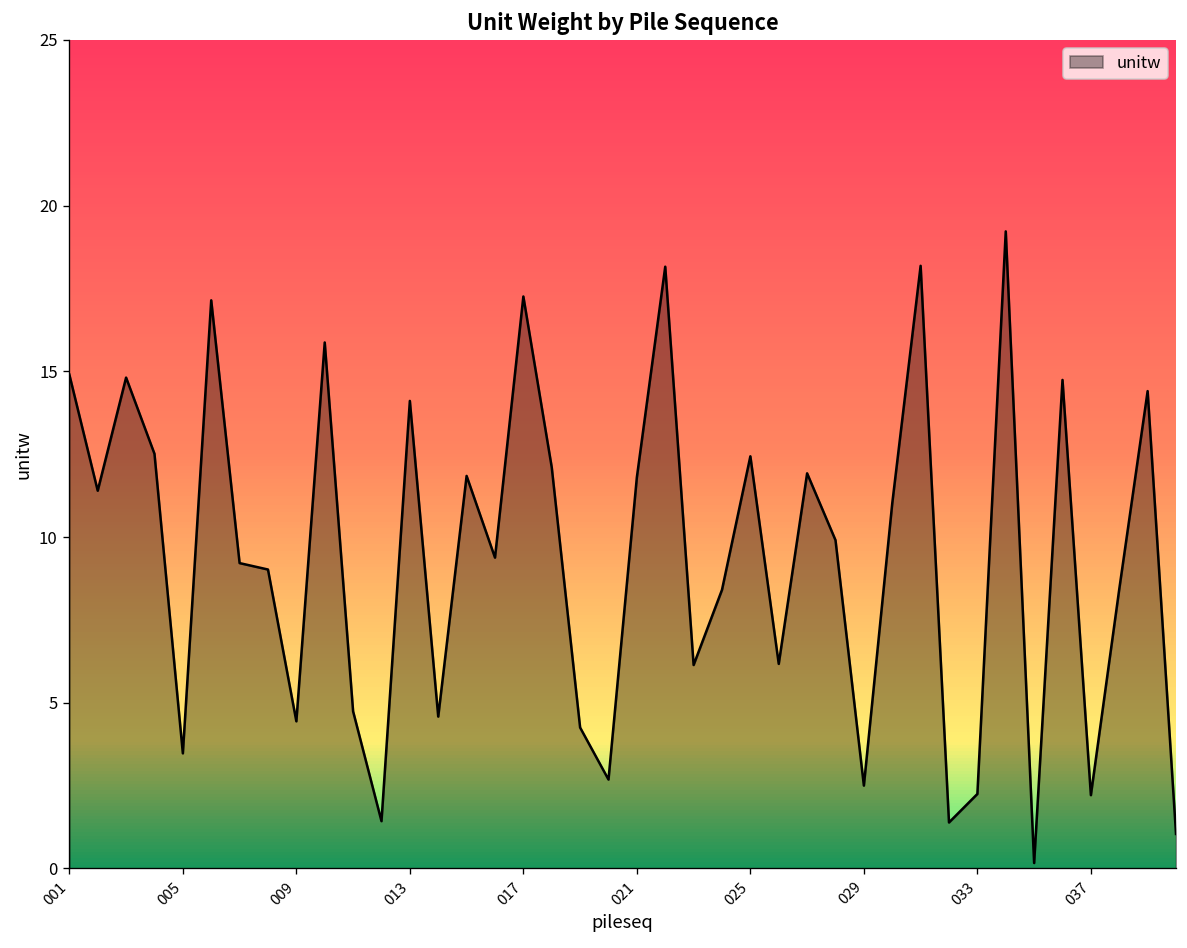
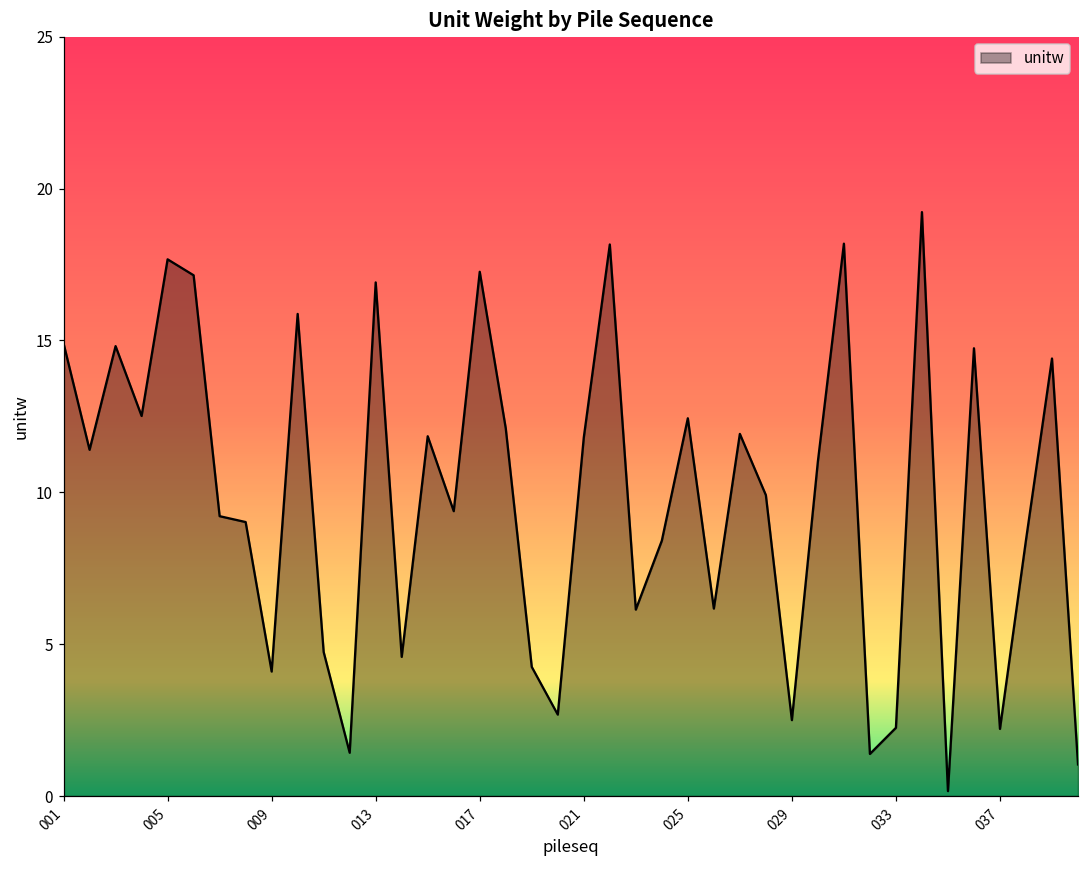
  {
    "001": 14.9,
-   "005": 3.5,
-   "009": 4.4,
-   "013": 14.1,
+   "005": 17.7,
+   "009": 4.1,
+   "013": 16.9,
    "017": 17.3,
    "021": 11.8,
    "025": 12.4,
    "029": 2.5,
    "033": 2.2,
    "037": 2.2
  }
